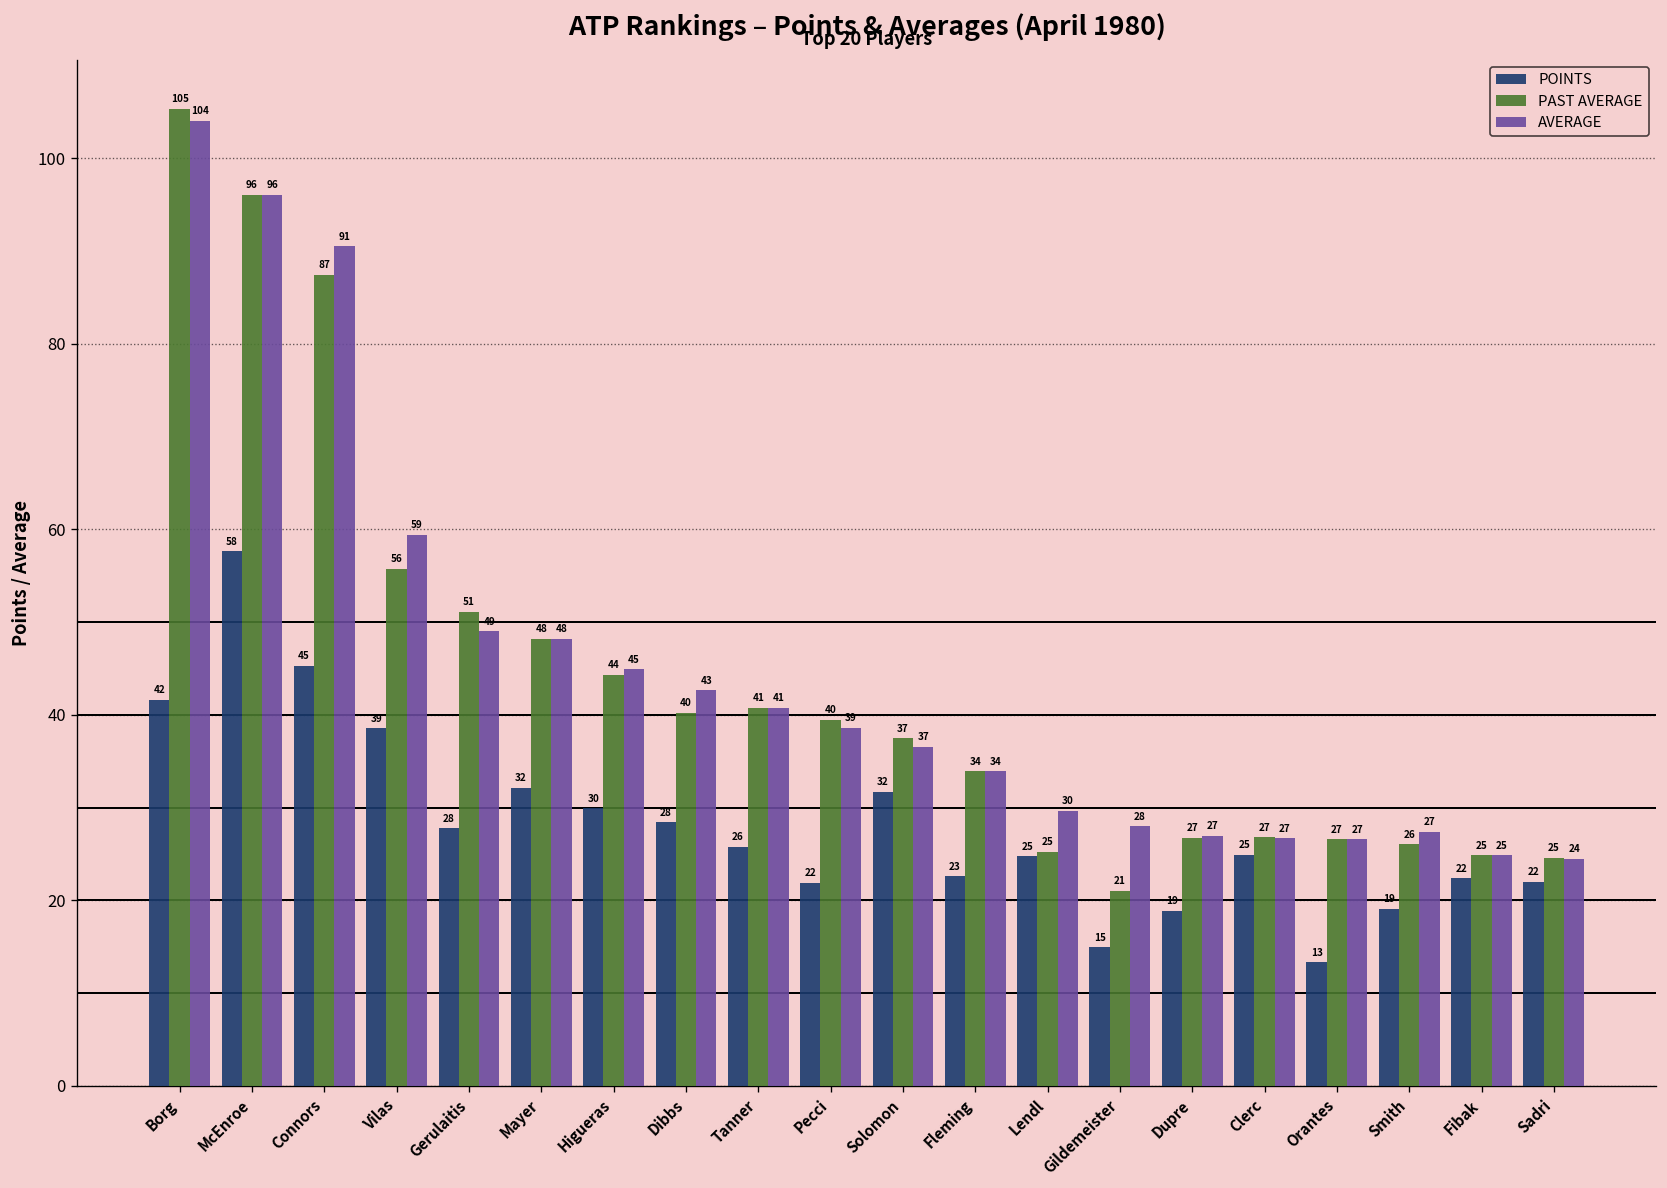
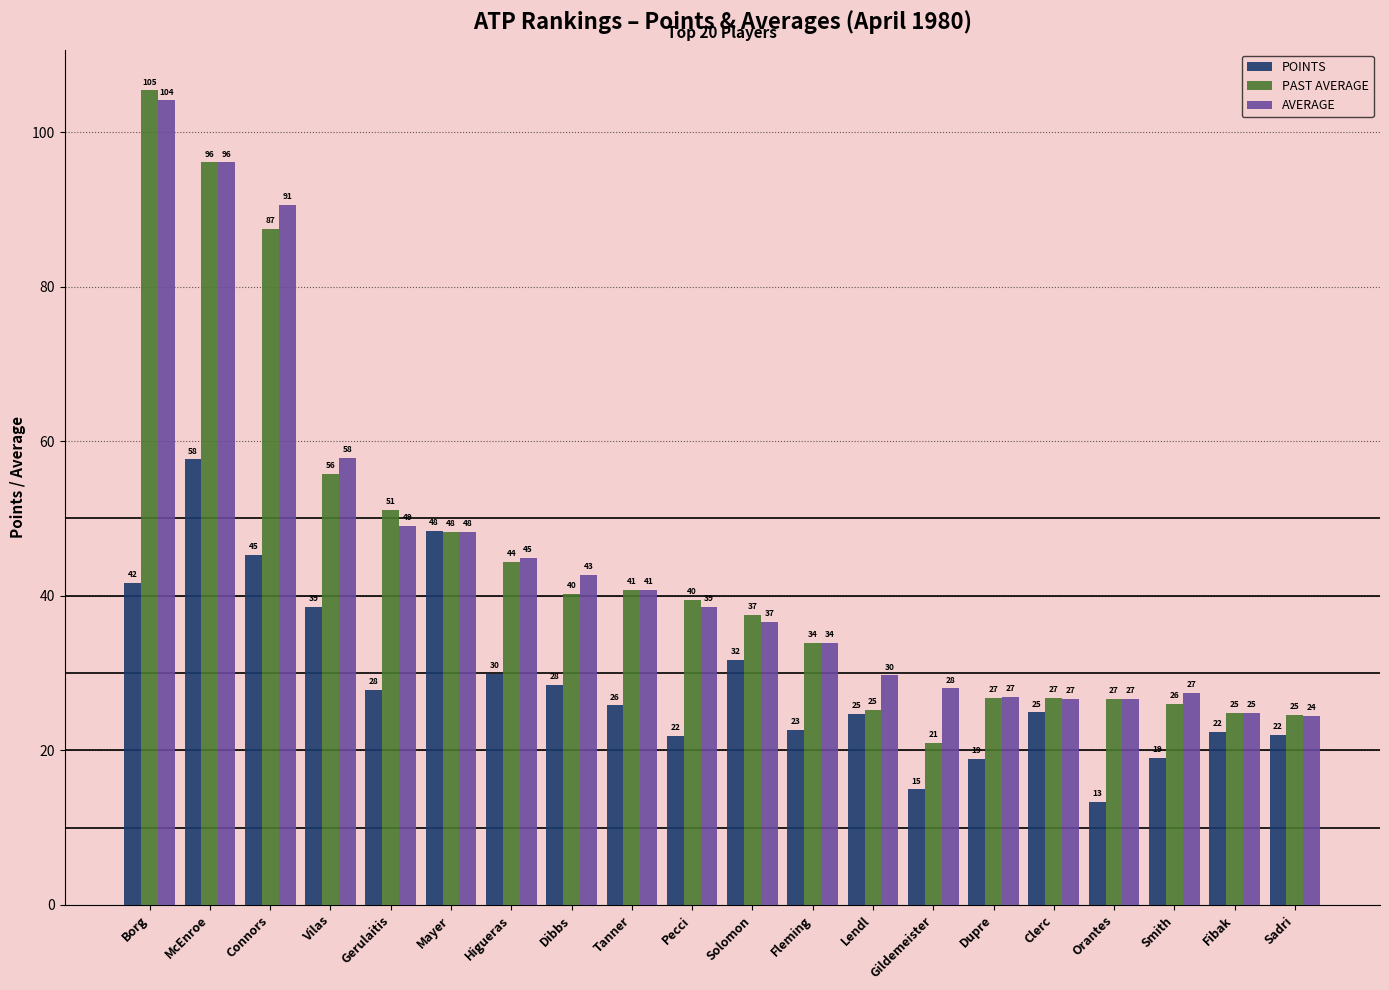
  {
    "POINTS": {
      "Borg": 42,
      "McEnroe": 58,
      "Connors": 45,
      "Vilas": 39,
      "Gerulaitis": 28,
-     "Mayer": 32,
+     "Mayer": 48,
      "Higueras": 30,
      "Dibbs": 28,
      "Tanner": 26,
      "Pecci": 22,
      "Solomon": 32,
      "Fleming": 23,
      "Lendl": 25,
      "Gildemeister": 15,
      "Dupre": 19,
      "Clerc": 25,
      "Orantes": 13,
      "Smith": 19,
      "Fibak": 22,
      "Sadri": 22
    },
    "PAST AVERAGE": {
      "Borg": 105,
      "McEnroe": 96,
      "Connors": 87,
      "Vilas": 56,
      "Gerulaitis": 51,
      "Mayer": 48,
      "Higueras": 44,
      "Dibbs": 40,
      "Tanner": 41,
      "Pecci": 40,
      "Solomon": 37,
      "Fleming": 34,
      "Lendl": 25,
      "Gildemeister": 21,
      "Dupre": 27,
      "Clerc": 27,
      "Orantes": 27,
      "Smith": 26,
      "Fibak": 25,
      "Sadri": 25
    },
    "AVERAGE": {
      "Borg": 104,
      "McEnroe": 96,
      "Connors": 91,
-     "Vilas": 59,
+     "Vilas": 58,
      "Gerulaitis": 49,
      "Mayer": 48,
      "Higueras": 45,
      "Dibbs": 43,
      "Tanner": 41,
      "Pecci": 39,
      "Solomon": 37,
      "Fleming": 34,
      "Lendl": 30,
      "Gildemeister": 28,
      "Dupre": 27,
      "Clerc": 27,
      "Orantes": 27,
      "Smith": 27,
      "Fibak": 25,
      "Sadri": 24
    }
  }
